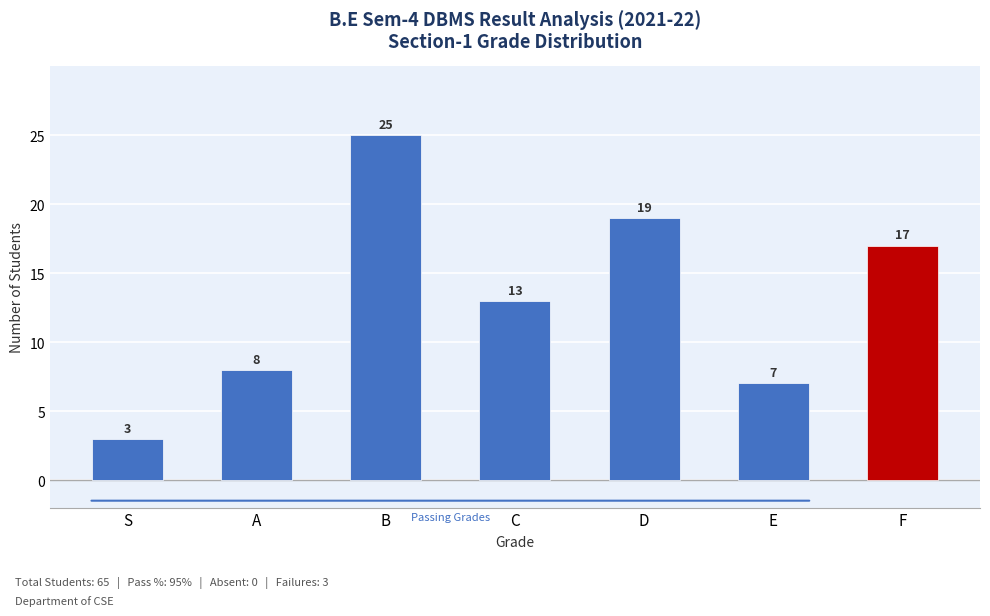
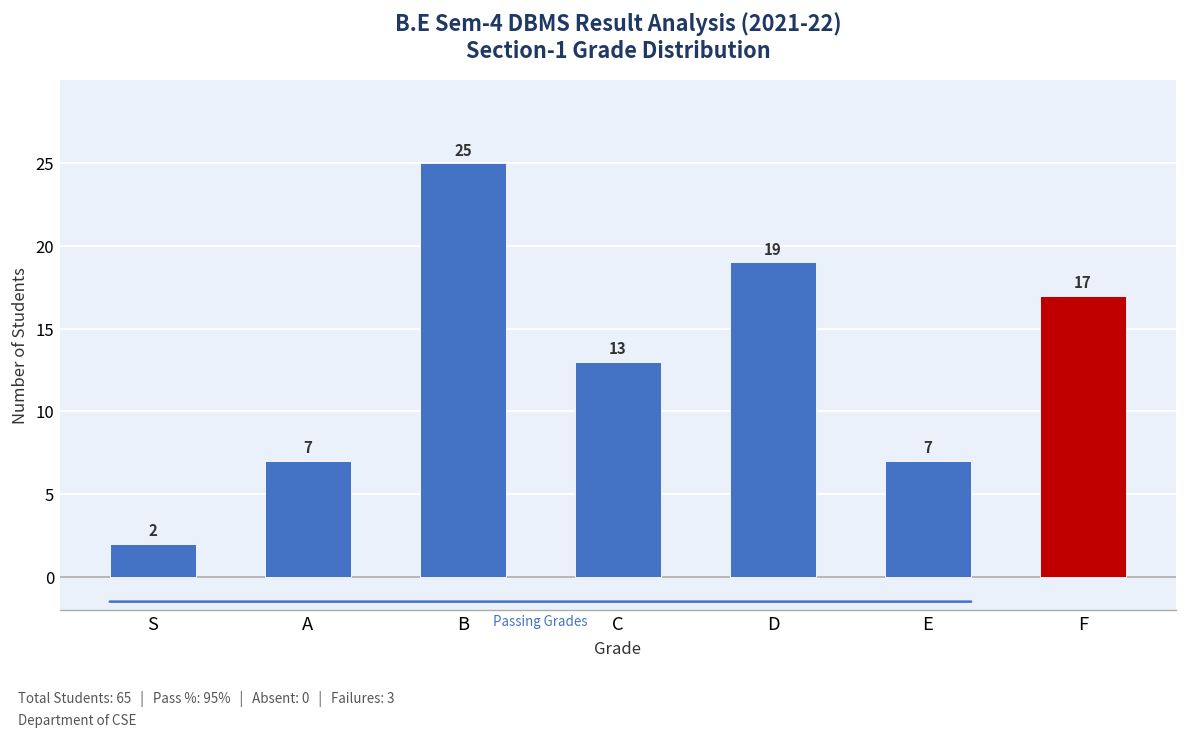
  {
-   "S": 3,
-   "A": 8,
+   "S": 2,
+   "A": 7,
    "B": 25,
    "C": 13,
    "D": 19,
    "E": 7,
    "F": 17
  }
